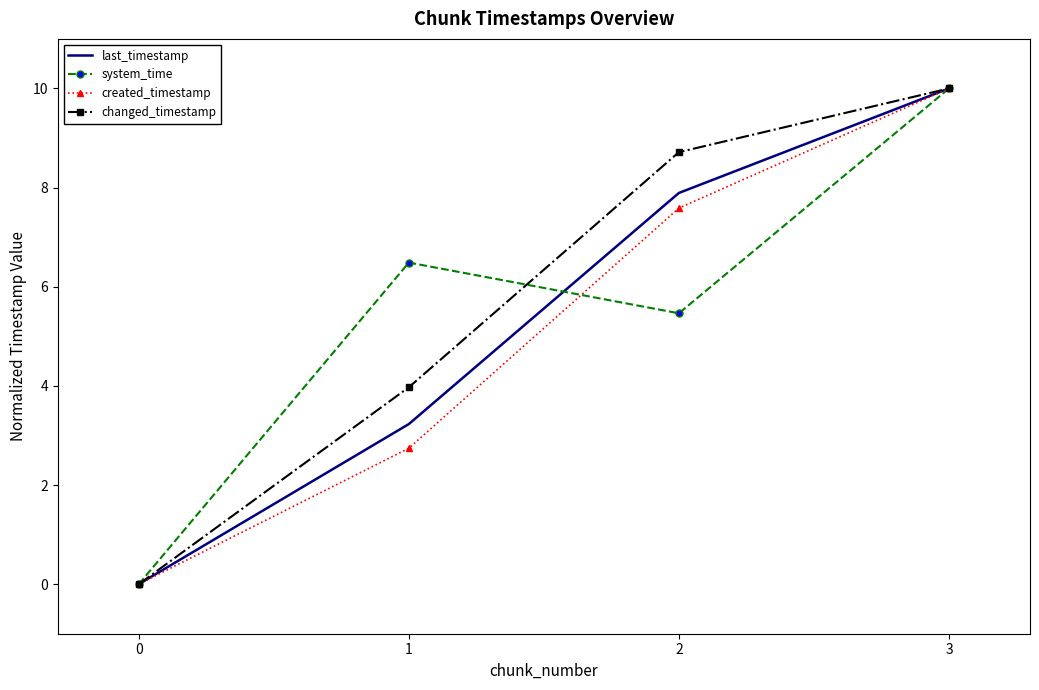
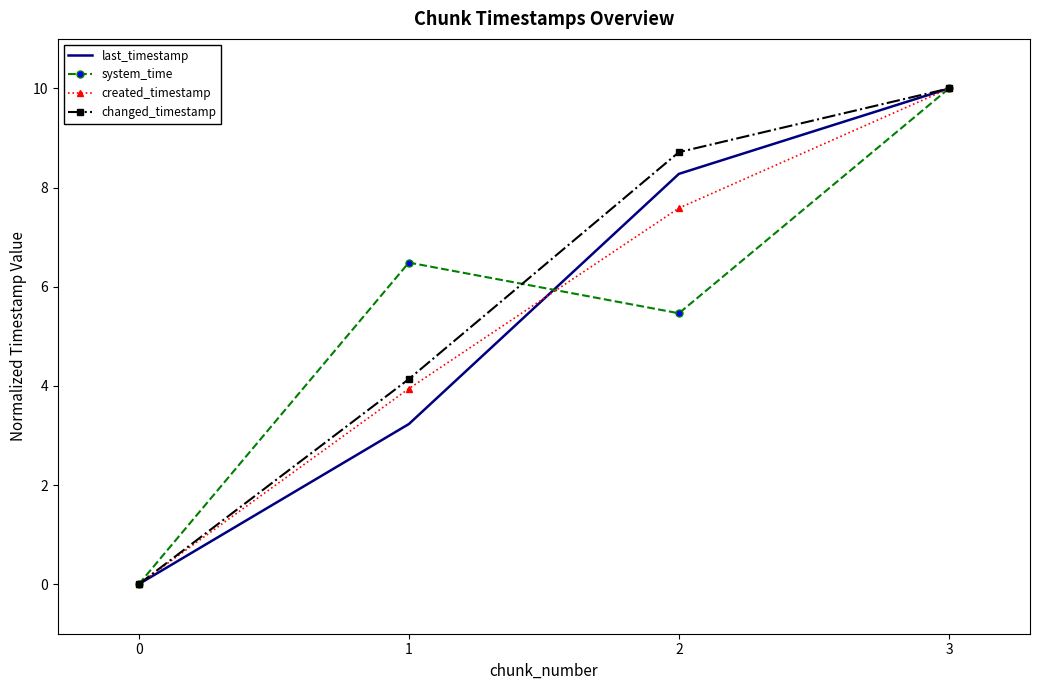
  {
    "last_timestamp": {
      "1": 3.2,
-     "2": 7.9
+     "2": 8.3
    },
    "system_time": {
      "1": 6.5,
      "2": 5.5
    },
    "created_timestamp": {
-     "1": 2.7,
+     "1": 3.9,
      "2": 7.6
    },
    "changed_timestamp": {
-     "1": 4.0,
+     "1": 4.1,
      "2": 8.7
    }
  }
